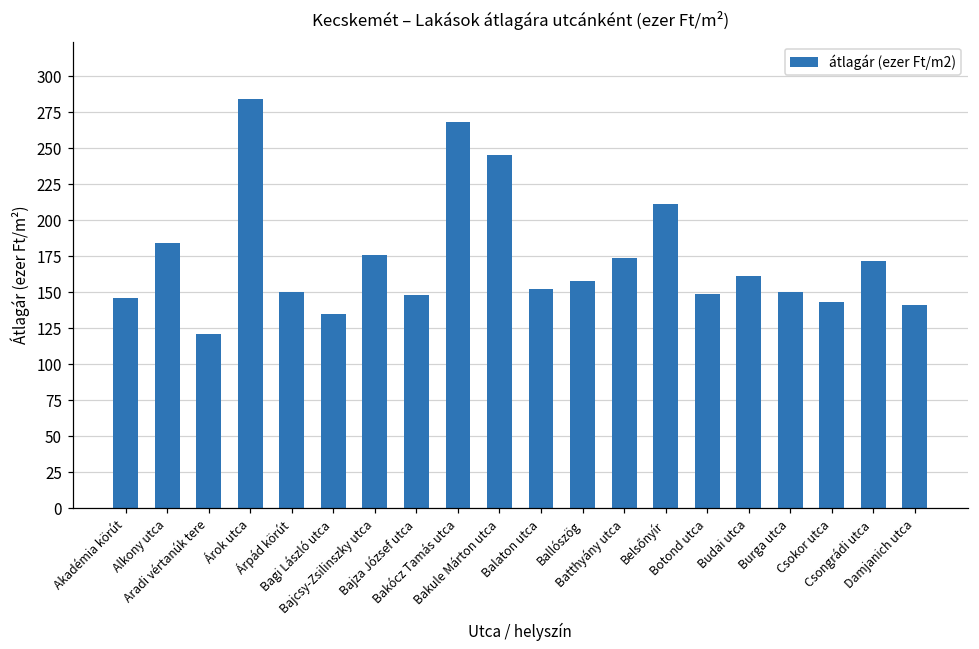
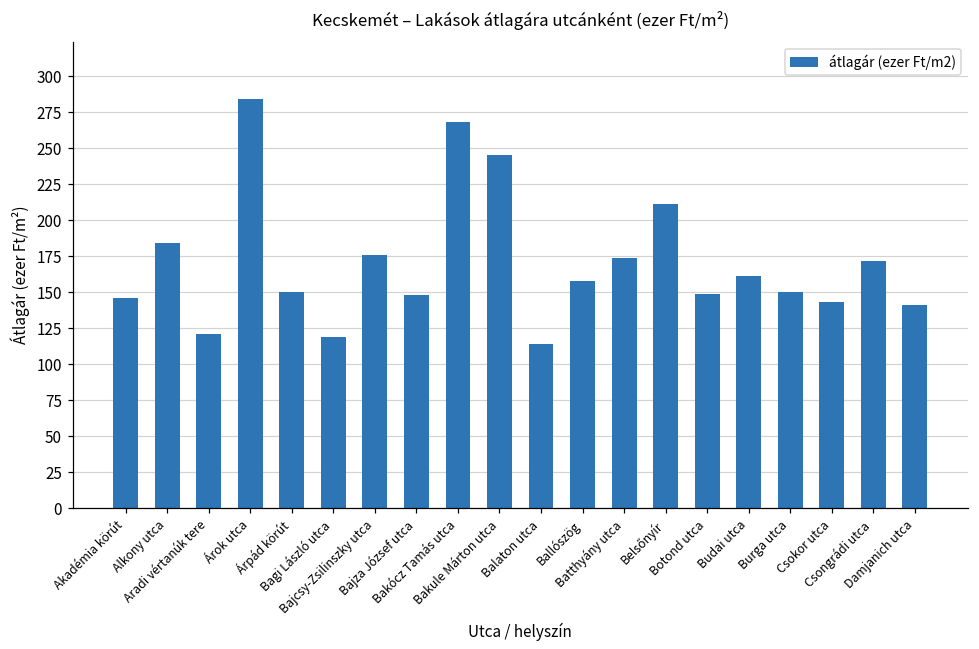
  {
    "Akadémia körút": 146,
    "Alkony utca": 184,
    "Aradi vértanúk tere": 121,
    "Árok utca": 284,
    "Árpád körút": 150,
-   "Bagi László utca": 135,
+   "Bagi László utca": 119,
    "Bajcsy-Zsilinszky utca": 176,
    "Bajza József utca": 148,
    "Bakócz Tamás utca": 268,
    "Bakule Márton utca": 245,
-   "Balaton utca": 152,
+   "Balaton utca": 114,
    "Ballószög": 158,
    "Batthyány utca": 174,
    "Belsőnyír": 211,
    "Botond utca": 149,
    "Budai utca": 161,
    "Burga utca": 150,
    "Csokor utca": 143,
    "Csongrádi utca": 172,
    "Damjanich utca": 141
  }
